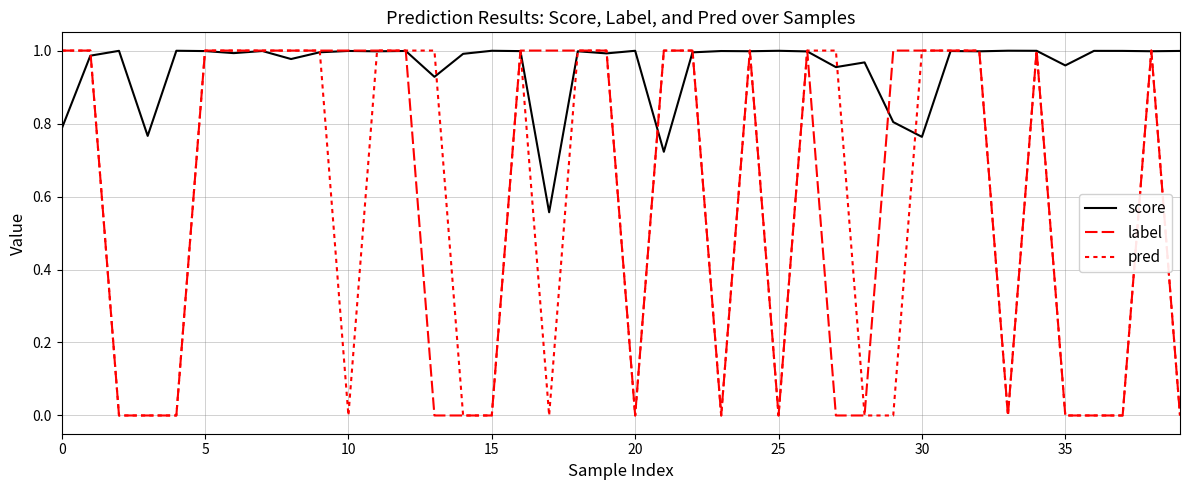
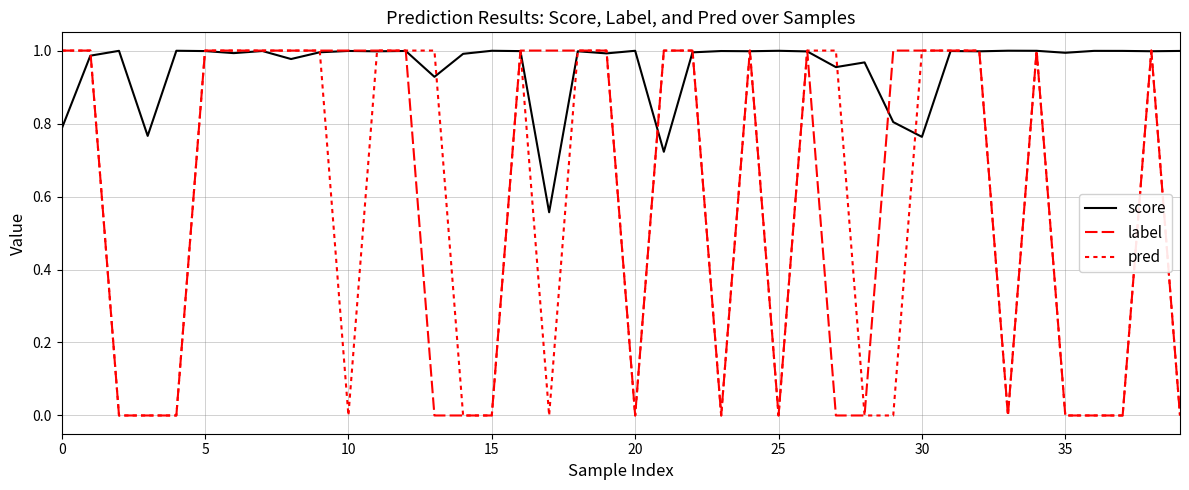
  {
    "score": {
      "0": 0.79,
      "15": 1.00,
      "20": 1.00,
      "25": 1.00,
      "30": 0.76,
-     "35": 0.96
+     "35": 0.99
    }
  }
